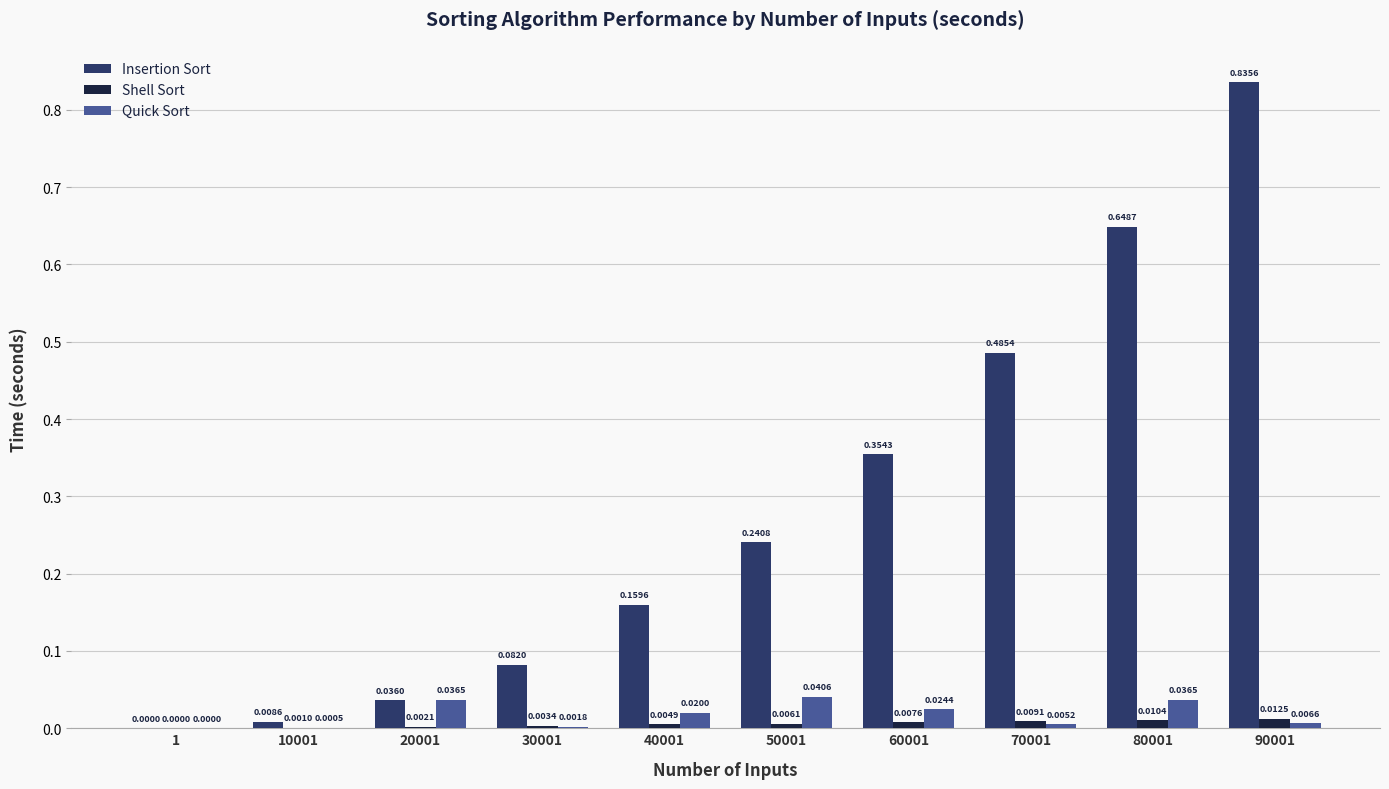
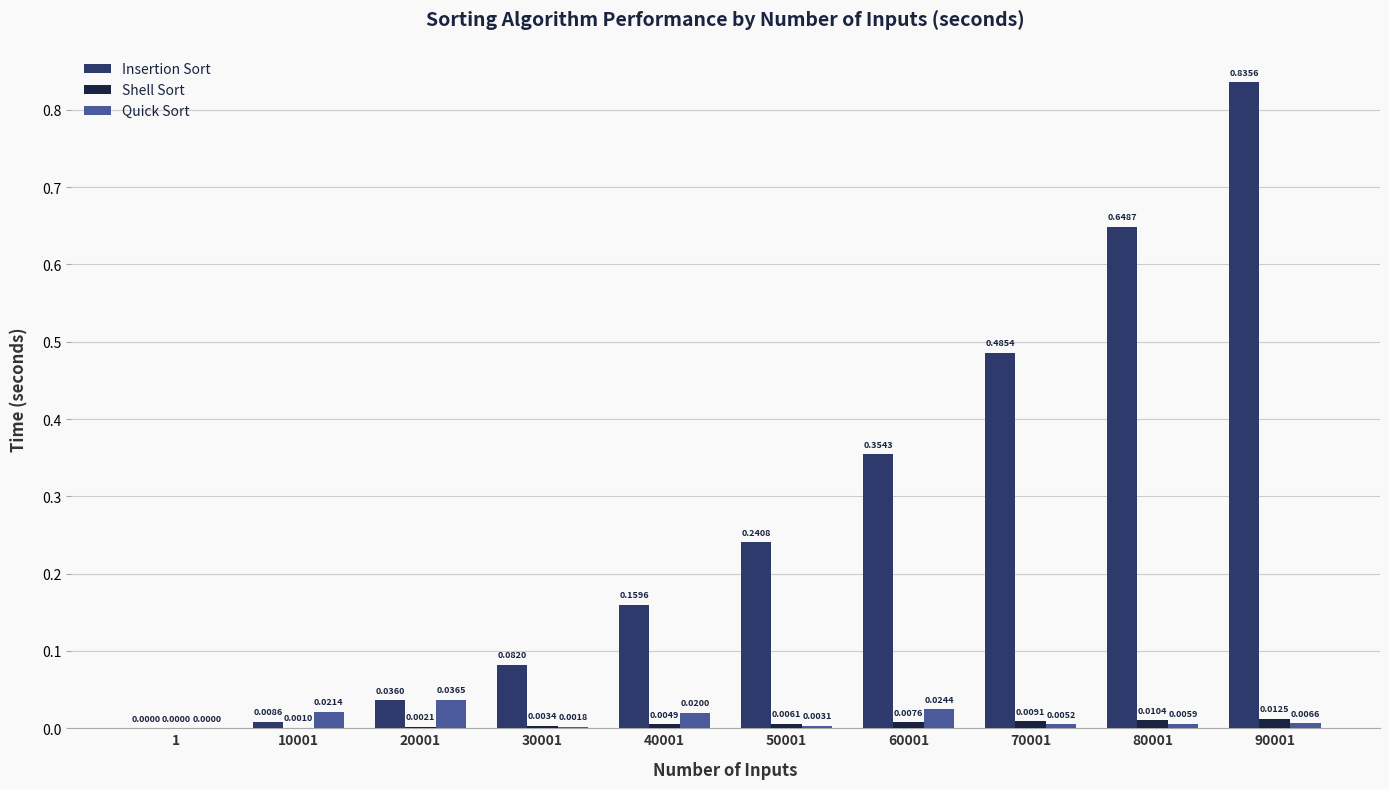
  {
    "Quick Sort": {
      "1": 0.0000,
-     "10001": 0.0005,
+     "10001": 0.0214,
      "20001": 0.0365,
      "30001": 0.0018,
      "40001": 0.0200,
-     "50001": 0.0406,
+     "50001": 0.0031,
      "60001": 0.0244,
      "70001": 0.0052,
-     "80001": 0.0365,
+     "80001": 0.0059,
      "90001": 0.0066
    }
  }
